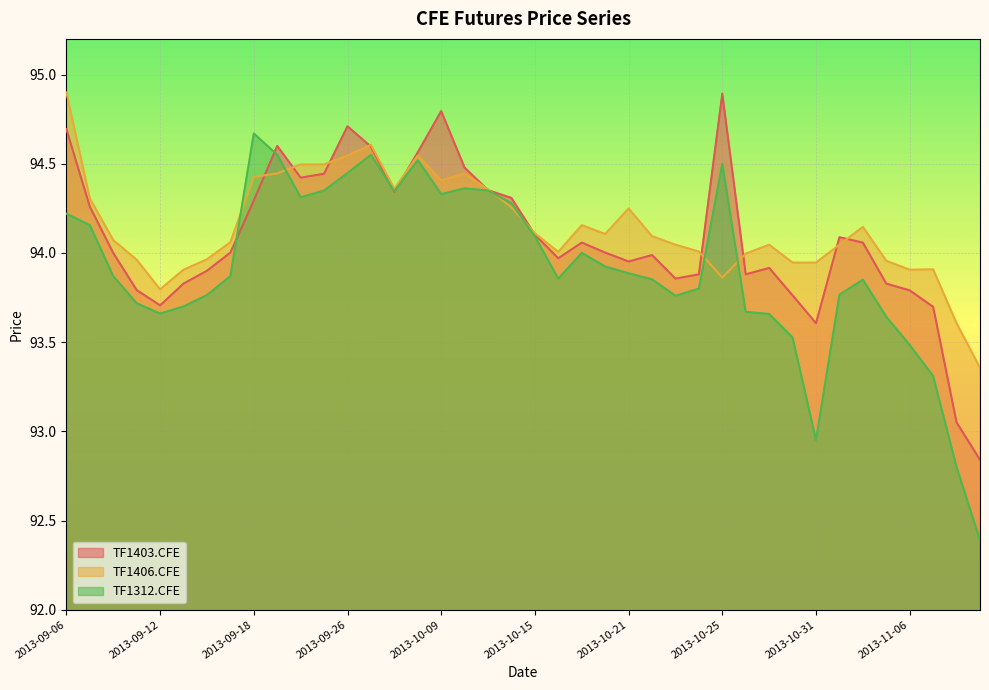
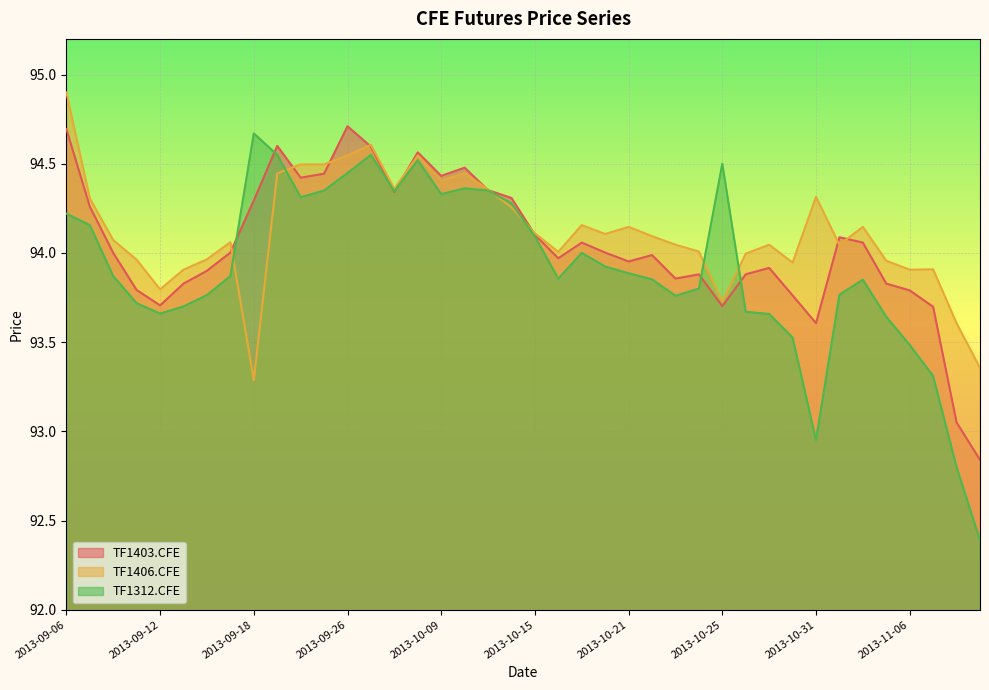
  {
    "TF1403.CFE": {
      "2013-09-06": 94.69,
      "2013-09-12": 93.71,
      "2013-09-18": 94.29,
      "2013-09-26": 94.71,
-     "2013-10-09": 94.80,
+     "2013-10-09": 94.43,
      "2013-10-21": 93.95,
-     "2013-10-25": 94.89,
+     "2013-10-25": 93.70,
      "2013-10-31": 93.61,
      "2013-11-06": 93.79
    },
    "TF1406.CFE": {
      "2013-09-06": 94.90,
      "2013-09-12": 93.80,
-     "2013-09-18": 94.43,
+     "2013-09-18": 93.29,
      "2013-09-26": 94.55,
      "2013-10-09": 94.41,
-     "2013-10-21": 94.25,
-     "2013-10-25": 93.86,
-     "2013-10-31": 93.95,
+     "2013-10-21": 94.15,
+     "2013-10-25": 93.73,
+     "2013-10-31": 94.31,
      "2013-11-06": 93.91
    },
    "TF1312.CFE": {
      "2013-09-06": 94.22,
      "2013-09-12": 93.66,
      "2013-09-18": 94.67,
      "2013-09-26": 94.45,
      "2013-10-09": 94.33,
      "2013-10-21": 93.89,
      "2013-10-25": 94.50,
      "2013-10-31": 92.95,
      "2013-11-06": 93.48
    }
  }
